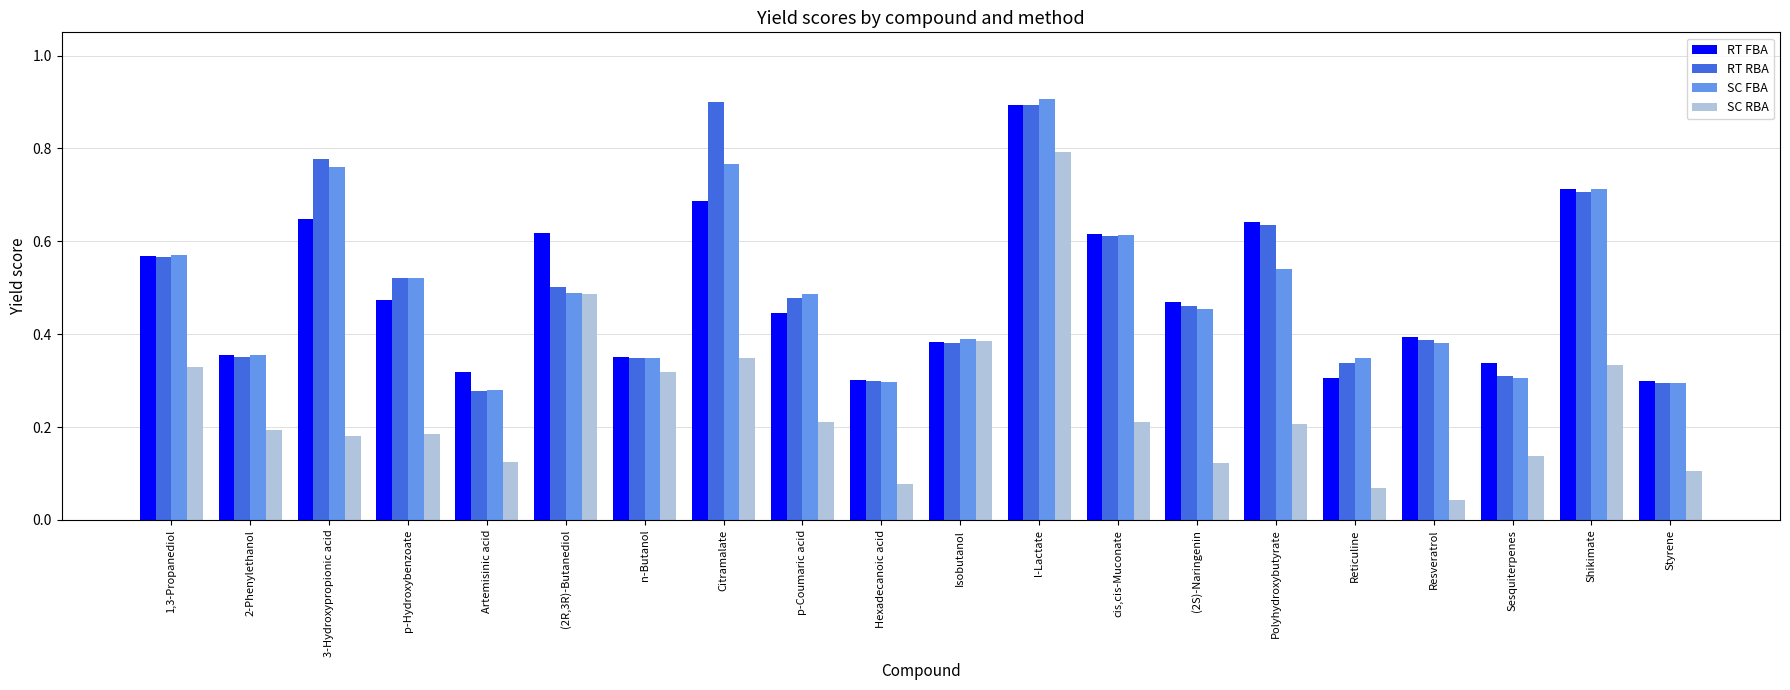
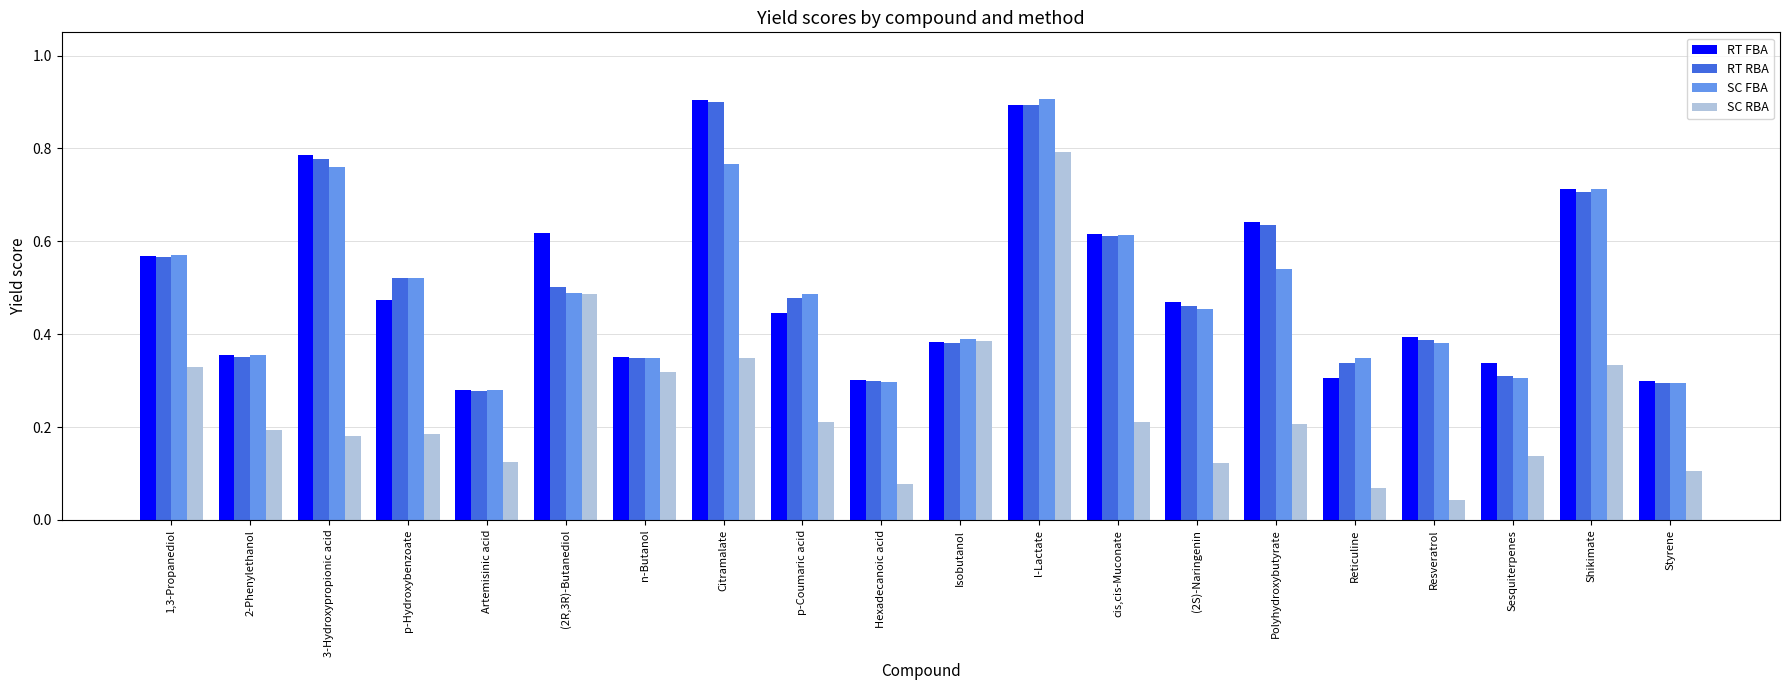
  {
    "RT FBA": {
      "1,3-Propanediol": 0.57,
      "2-Phenylethanol": 0.36,
-     "3-Hydroxypropionic acid": 0.65,
+     "3-Hydroxypropionic acid": 0.79,
      "p-Hydroxybenzoate": 0.47,
-     "Artemisinic acid": 0.32,
+     "Artemisinic acid": 0.28,
      "(2R,3R)-Butanediol": 0.62,
      "n-Butanol": 0.35,
-     "Citramalate": 0.69,
+     "Citramalate": 0.91,
      "p-Coumaric acid": 0.45,
      "Hexadecanoic acid": 0.30,
      "Isobutanol": 0.38,
      "l-Lactate": 0.89,
      "cis,cis-Muconate": 0.62,
      "(2S)-Naringenin": 0.47,
      "Polyhydroxybutyrate": 0.64,
      "Reticuline": 0.31,
      "Resveratrol": 0.39,
      "Sesquiterpenes": 0.34,
      "Shikimate": 0.71,
      "Styrene": 0.30
    },
    "SC RBA": {
      "1,3-Propanediol": 0.33,
      "2-Phenylethanol": 0.19,
      "3-Hydroxypropionic acid": 0.18,
      "p-Hydroxybenzoate": 0.19,
      "Artemisinic acid": 0.13,
      "(2R,3R)-Butanediol": 0.49,
      "n-Butanol": 0.32,
      "Citramalate": 0.35,
      "p-Coumaric acid": 0.21,
      "Hexadecanoic acid": 0.08,
      "Isobutanol": 0.39,
      "l-Lactate": 0.79,
      "cis,cis-Muconate": 0.21,
      "(2S)-Naringenin": 0.12,
      "Polyhydroxybutyrate": 0.21,
      "Reticuline": 0.07,
      "Resveratrol": 0.04,
      "Sesquiterpenes": 0.14,
      "Shikimate": 0.33,
      "Styrene": 0.11
    }
  }
